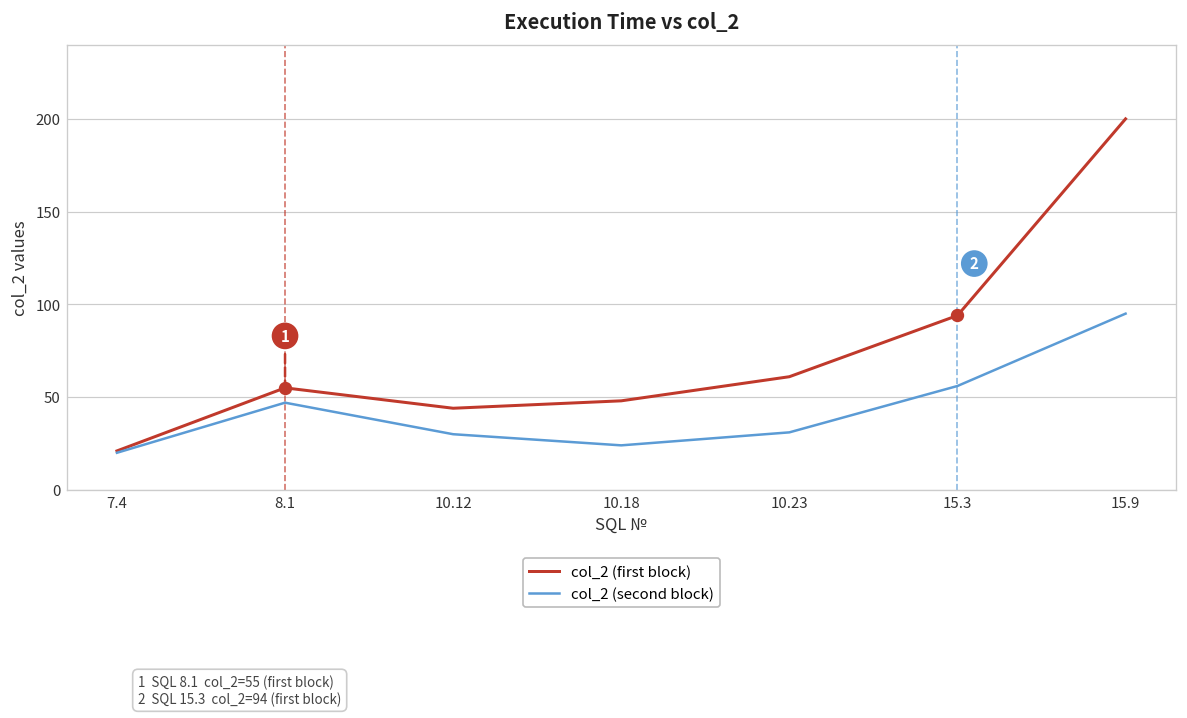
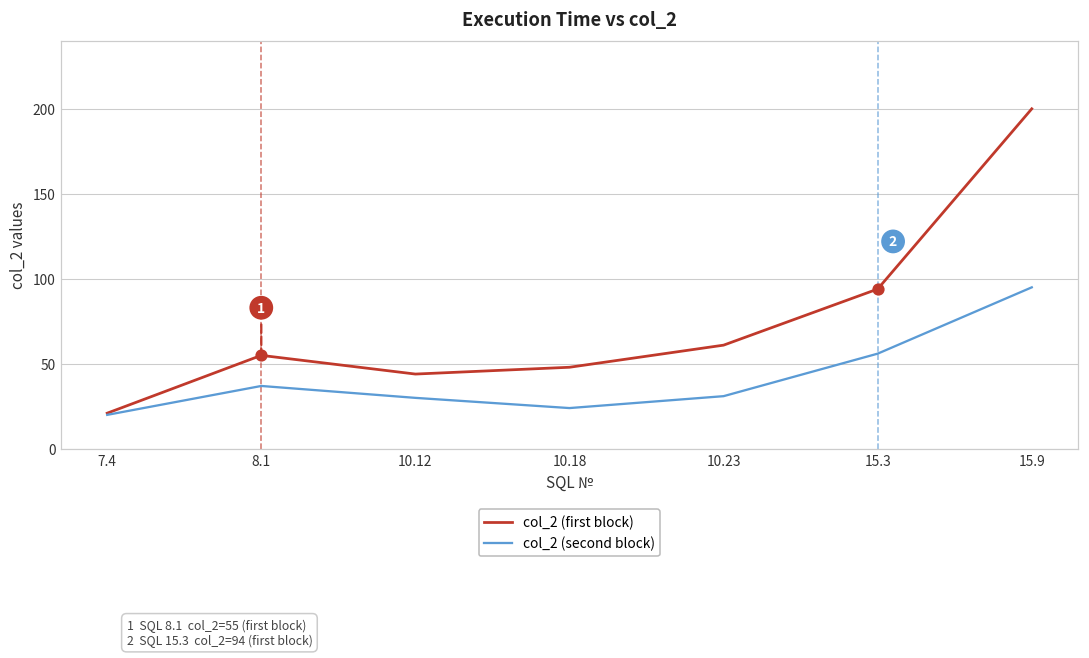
  {
    "col_2 (second block)": {
-     "8.1": 47,
+     "8.1": 37,
      "10.12": 30,
      "10.18": 24,
      "10.23": 31,
      "15.3": 56,
      "15.9": 95
    }
  }
